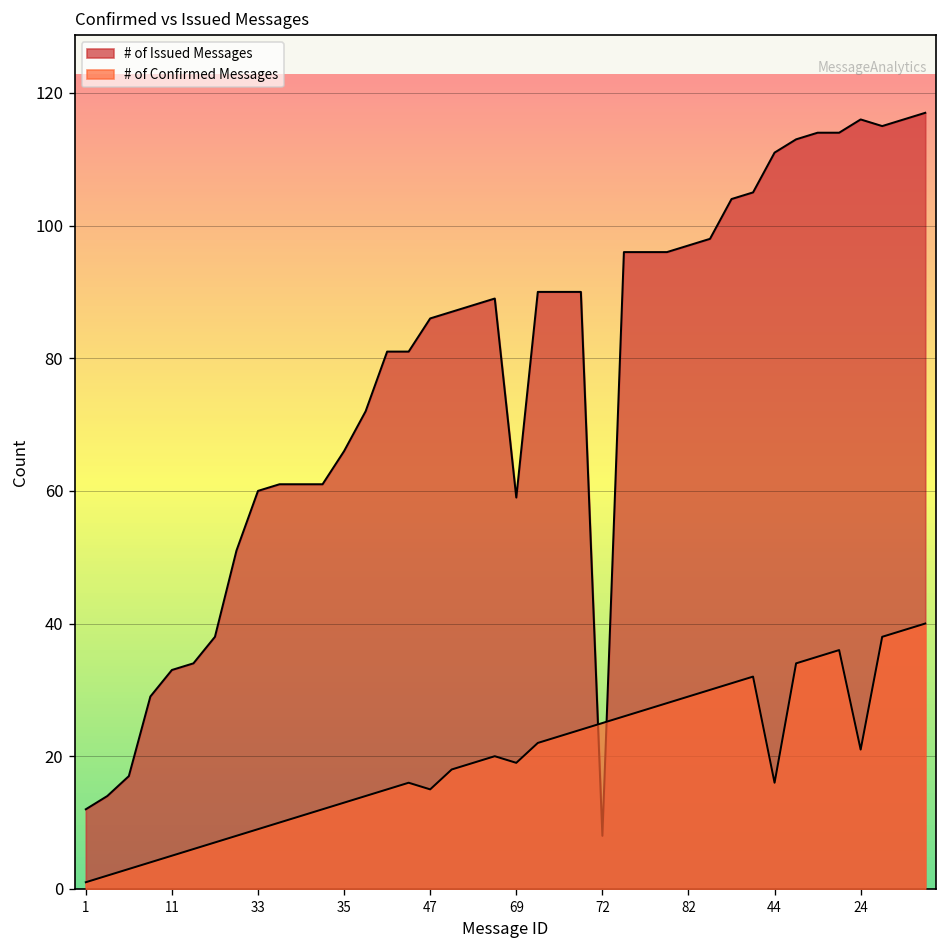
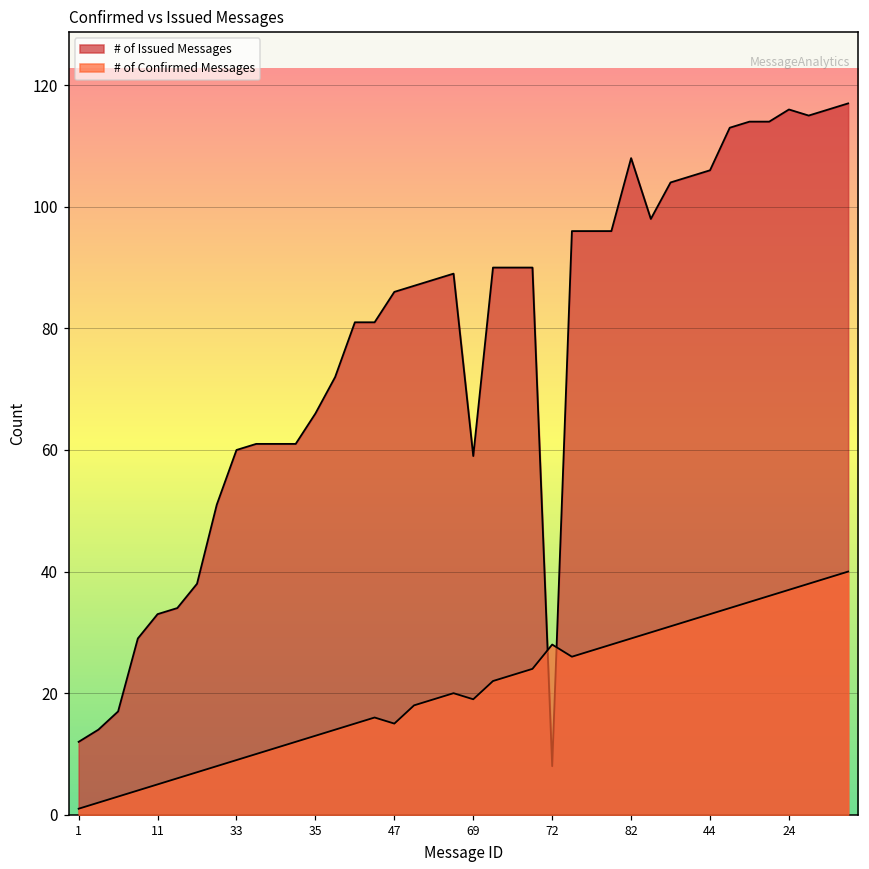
  {
    "# of Issued Messages": {
      "47": 86,
      "69": 59,
      "72": 8,
-     "82": 97,
-     "44": 111,
+     "82": 108,
+     "44": 106,
      "24": 116
    },
    "# of Confirmed Messages": {
      "47": 15,
      "69": 19,
-     "72": 25,
+     "72": 28,
      "82": 29,
-     "44": 16,
-     "24": 21
+     "44": 33,
+     "24": 37
    }
  }
